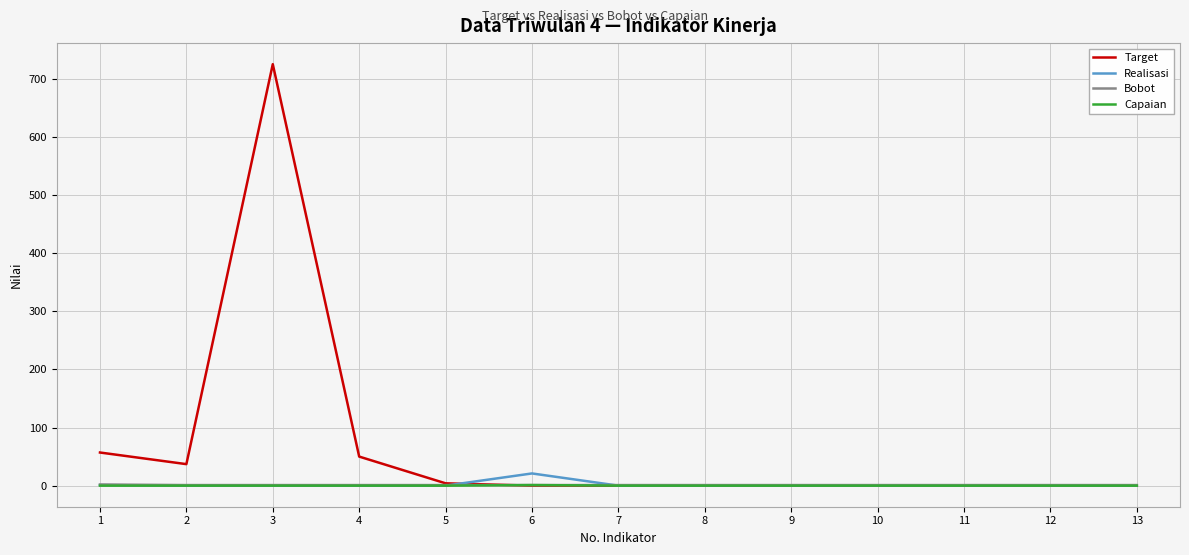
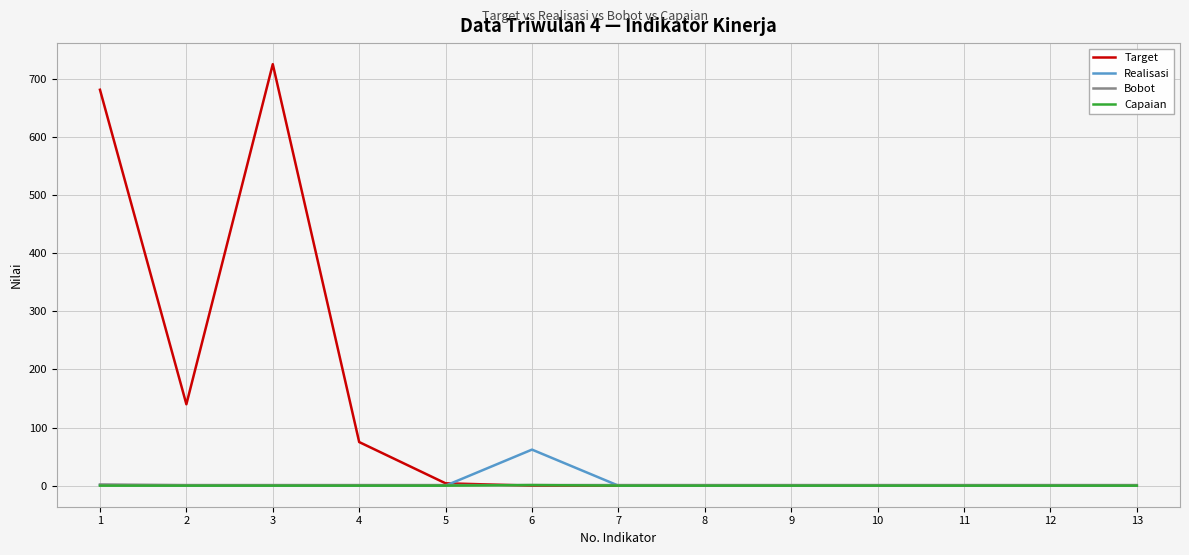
  {
    "Target": {
-     "1": 60,
-     "2": 40,
+     "1": 680,
+     "2": 140,
      "3": 730,
-     "4": 50
+     "4": 80
    },
    "Realisasi": {
-     "6": 20
+     "6": 60
    }
  }
